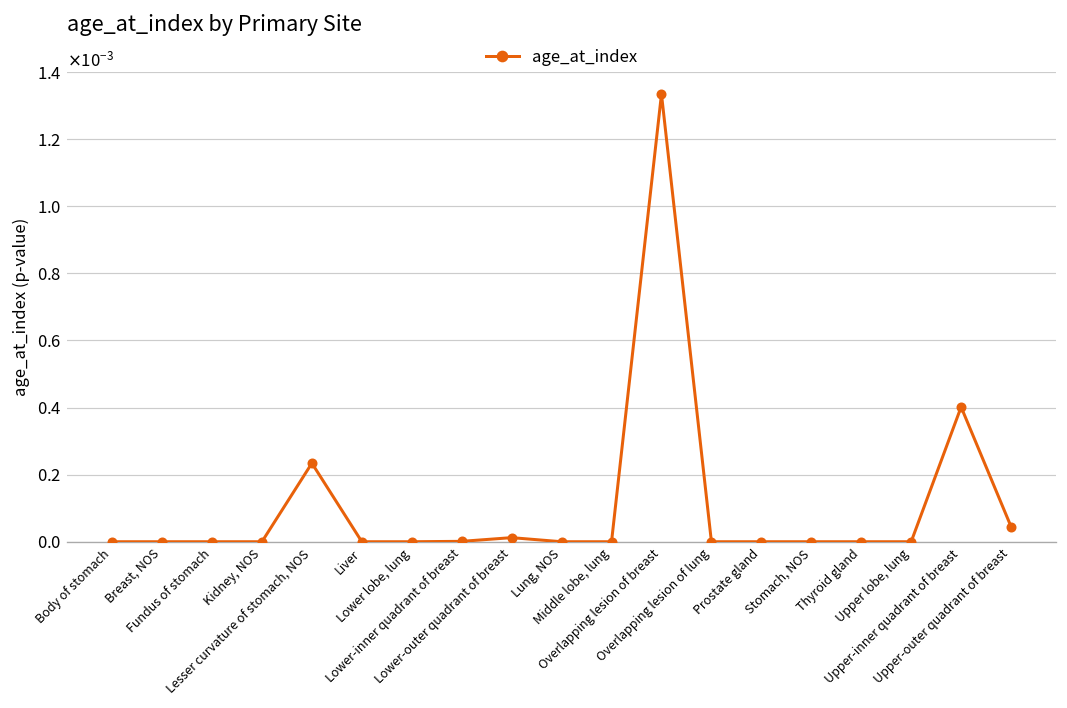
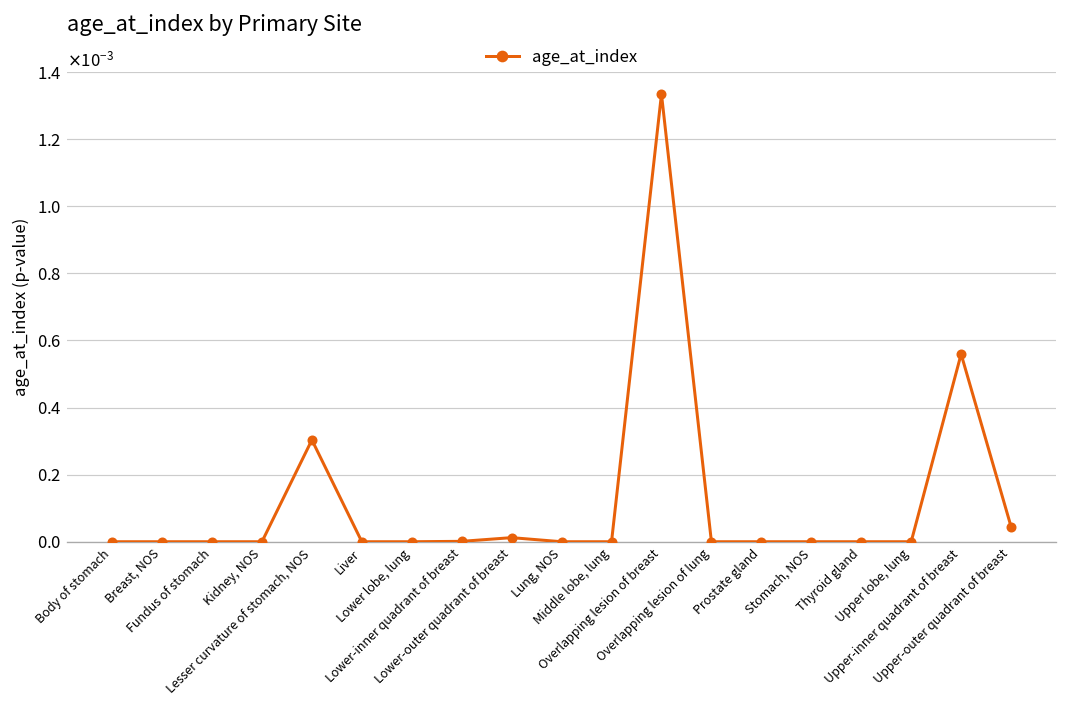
  {
    "Body of stomach": 0.00000,
    "Breast, NOS": 0.00000,
    "Fundus of stomach": 0.00000,
    "Kidney, NOS": 0.00000,
-   "Lesser curvature of stomach, NOS": 0.00023,
+   "Lesser curvature of stomach, NOS": 0.00030,
    "Liver": 0.00000,
    "Lower lobe, lung": 0.00000,
    "Lower-inner quadrant of breast": 0.00000,
    "Lower-outer quadrant of breast": 0.00001,
    "Lung, NOS": 0.00000,
    "Middle lobe, lung": 0.00000,
    "Overlapping lesion of breast": 0.00133,
    "Overlapping lesion of lung": 0.00000,
    "Prostate gland": 0.00000,
    "Stomach, NOS": 0.00000,
    "Thyroid gland": 0.00000,
    "Upper lobe, lung": 0.00000,
-   "Upper-inner quadrant of breast": 0.00040,
+   "Upper-inner quadrant of breast": 0.00056,
    "Upper-outer quadrant of breast": 0.00005
  }
